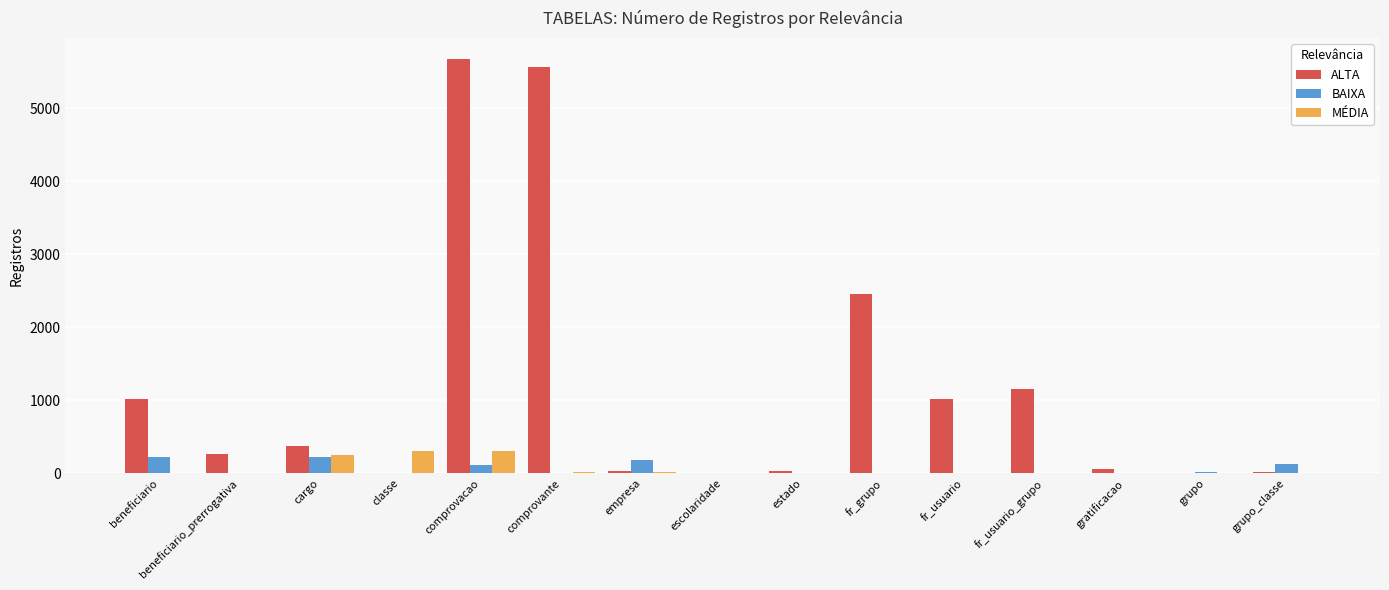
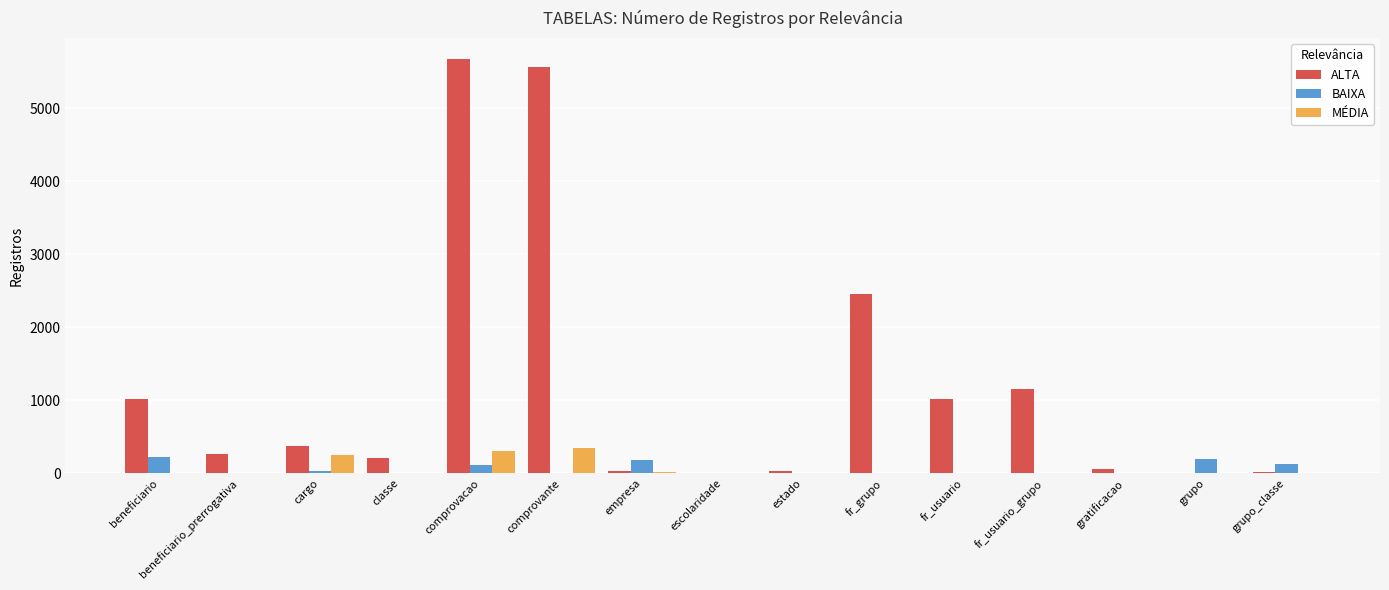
  {
    "ALTA": {
      "beneficiario": 1000,
      "beneficiario_prerrogativa": 300,
      "cargo": 400,
-     "classe": 0,
+     "classe": 200,
      "comprovacao": 5700,
      "comprovante": 5600,
      "fr_grupo": 2500,
      "fr_usuario": 1000,
      "fr_usuario_grupo": 1200,
      "gratificacao": 100
    },
    "BAIXA": {
      "beneficiario": 200,
      "beneficiario_prerrogativa": 0,
-     "cargo": 200,
+     "cargo": 0,
      "classe": 0,
      "comprovacao": 100,
      "comprovante": 0,
      "empresa": 200,
      "escolaridade": 0,
      "estado": 0,
      "fr_grupo": 0,
      "fr_usuario": 0,
      "fr_usuario_grupo": 0,
      "gratificacao": 0,
-     "grupo": 0,
+     "grupo": 200,
      "grupo_classe": 100
    },
    "MÉDIA": {
      "cargo": 200,
-     "classe": 300,
+     "classe": 0,
      "comprovacao": 300,
-     "comprovante": 0,
+     "comprovante": 300,
      "escolaridade": 0,
      "estado": 0,
      "fr_grupo": 0,
      "fr_usuario": 0,
      "fr_usuario_grupo": 0,
      "gratificacao": 0,
      "grupo": 0,
      "grupo_classe": 0
    }
  }
